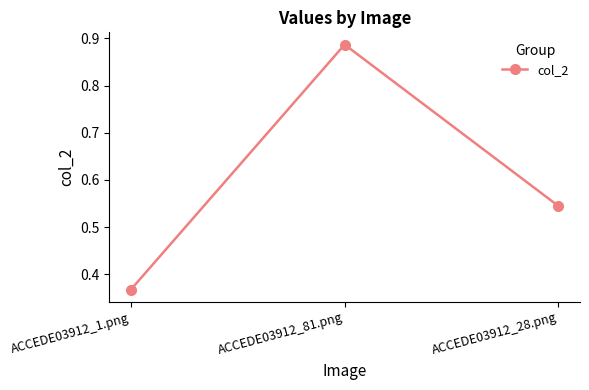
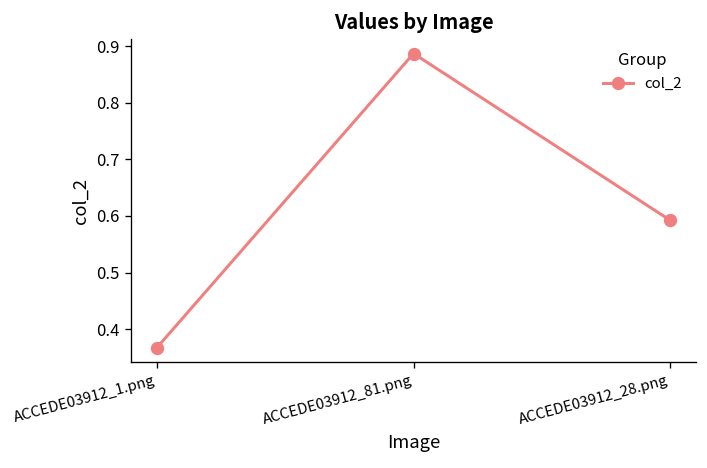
  {
    "ACCEDE03912_1.png": 0.37,
    "ACCEDE03912_81.png": 0.89,
-   "ACCEDE03912_28.png": 0.54
+   "ACCEDE03912_28.png": 0.59
  }
